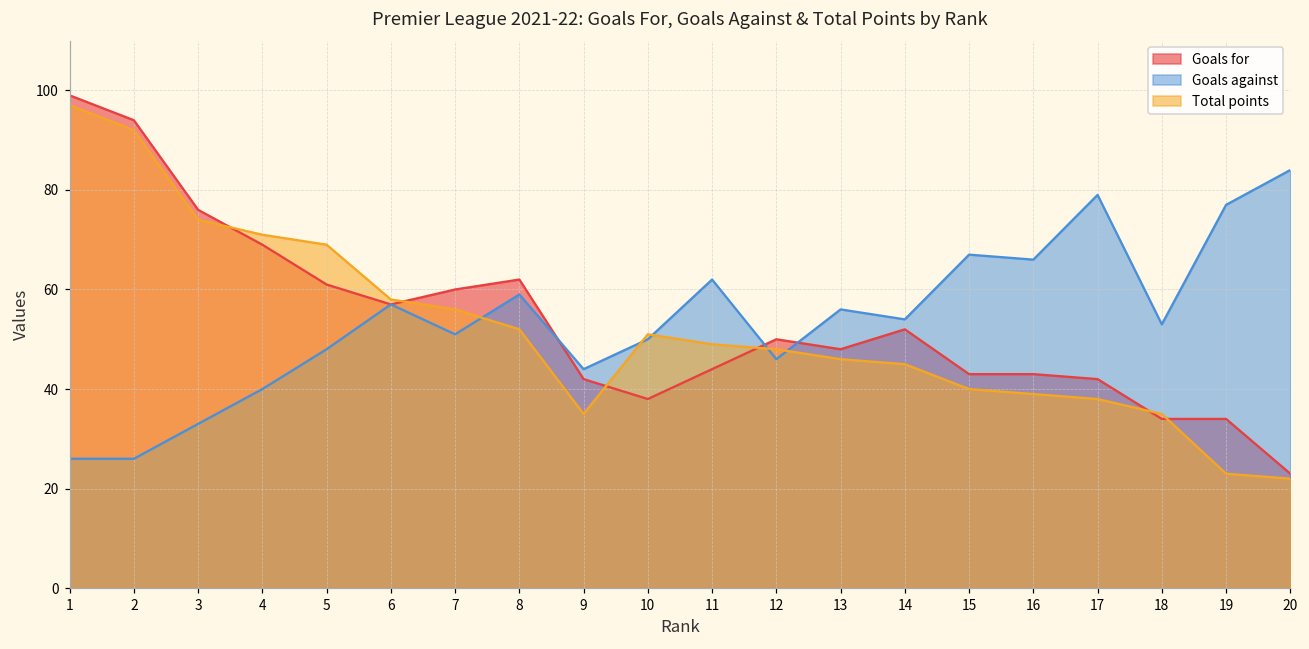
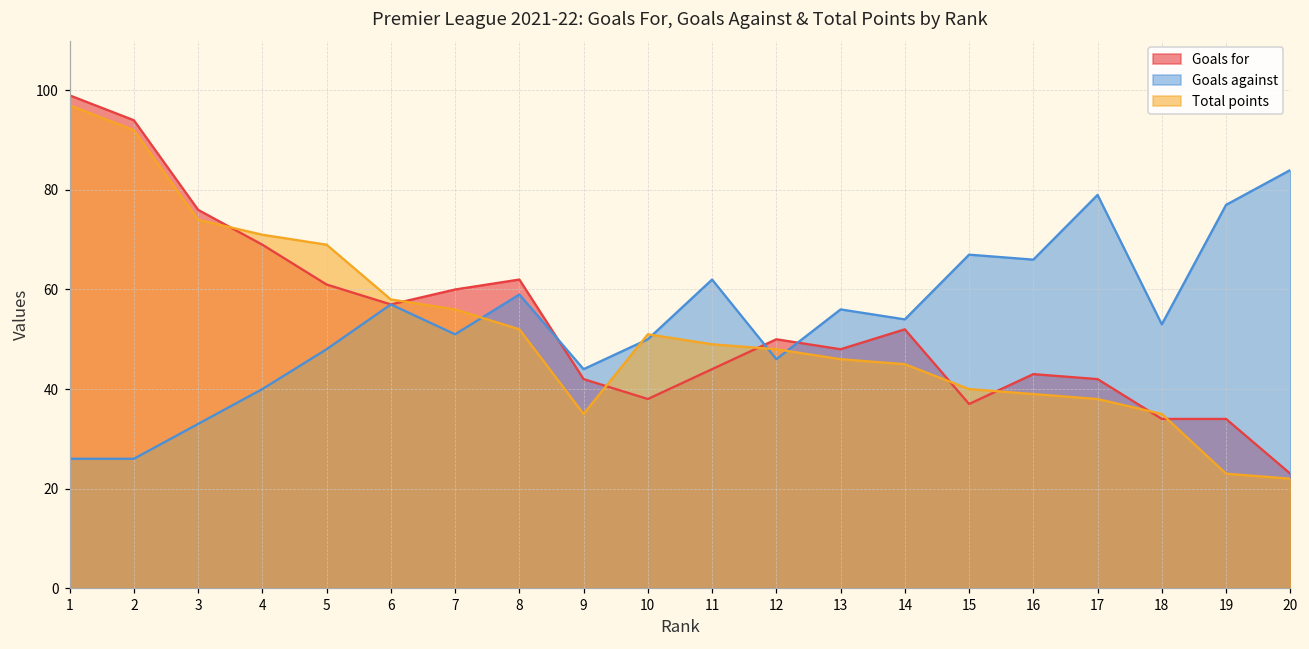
  {
    "Goals for": {
      "1": 99,
      "2": 94,
      "3": 76,
      "4": 69,
      "5": 61,
      "7": 60,
      "8": 62,
      "9": 42,
      "10": 38,
      "11": 44,
      "12": 50,
      "13": 48,
      "14": 52,
-     "15": 43,
+     "15": 37,
      "16": 43,
      "17": 42,
      "18": 34,
      "19": 34,
      "20": 23
    },
    "Goals against": {
      "1": 26,
      "2": 26,
      "3": 33,
      "4": 40,
      "5": 48,
      "7": 51,
      "8": 59,
      "9": 44,
      "10": 50,
      "11": 62,
      "12": 46,
      "13": 56,
      "14": 54,
      "15": 67,
      "16": 66,
      "17": 79,
      "18": 53,
      "19": 77,
      "20": 84
    },
    "Total points": {
      "1": 97,
      "2": 92,
      "3": 74,
      "4": 71,
      "5": 69,
      "6": 58,
      "7": 56,
      "8": 52,
      "9": 35,
      "10": 51,
      "11": 49,
      "12": 48,
      "13": 46,
      "14": 45,
      "15": 40,
      "16": 39,
      "17": 38,
      "18": 35,
      "19": 23,
      "20": 22
    }
  }
